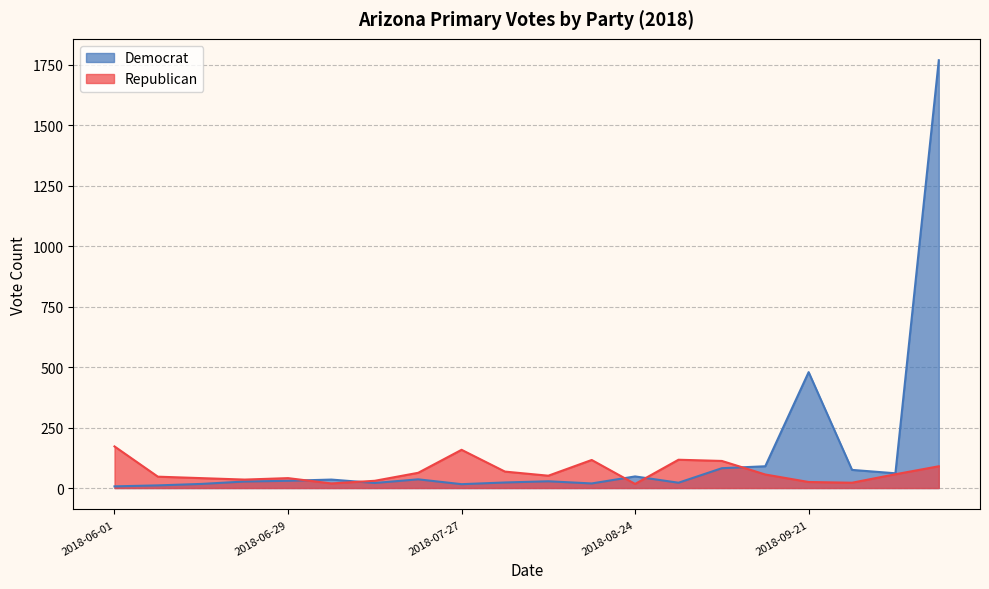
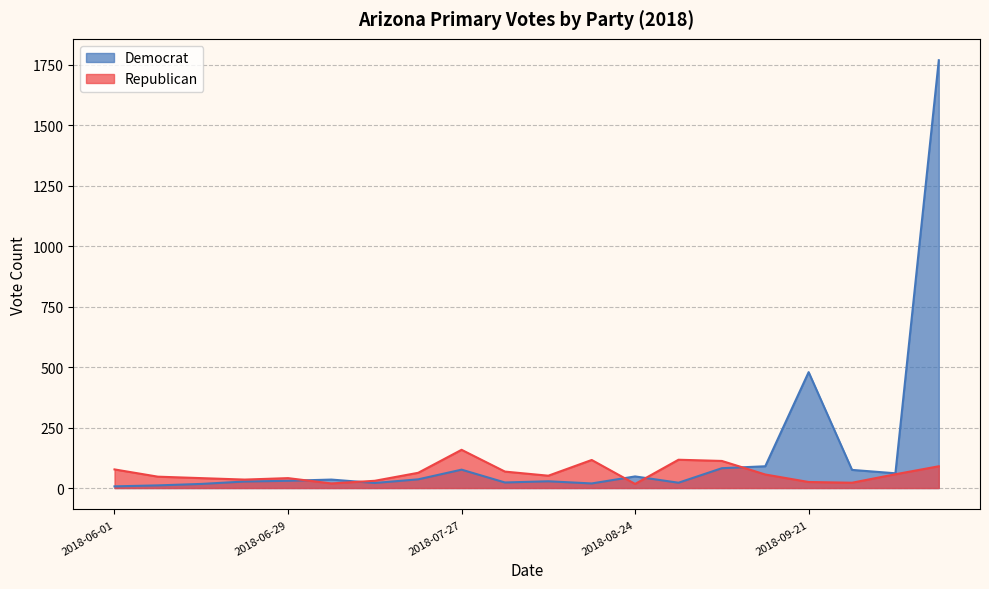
  {
    "Democrat": {
      "2018-06-01": 10,
      "2018-06-29": 30,
-     "2018-07-27": 20,
+     "2018-07-27": 80,
      "2018-08-24": 50,
      "2018-09-21": 480
    },
    "Republican": {
-     "2018-06-01": 170,
+     "2018-06-01": 80,
      "2018-06-29": 40,
      "2018-07-27": 160,
      "2018-08-24": 20,
      "2018-09-21": 30
    }
  }
